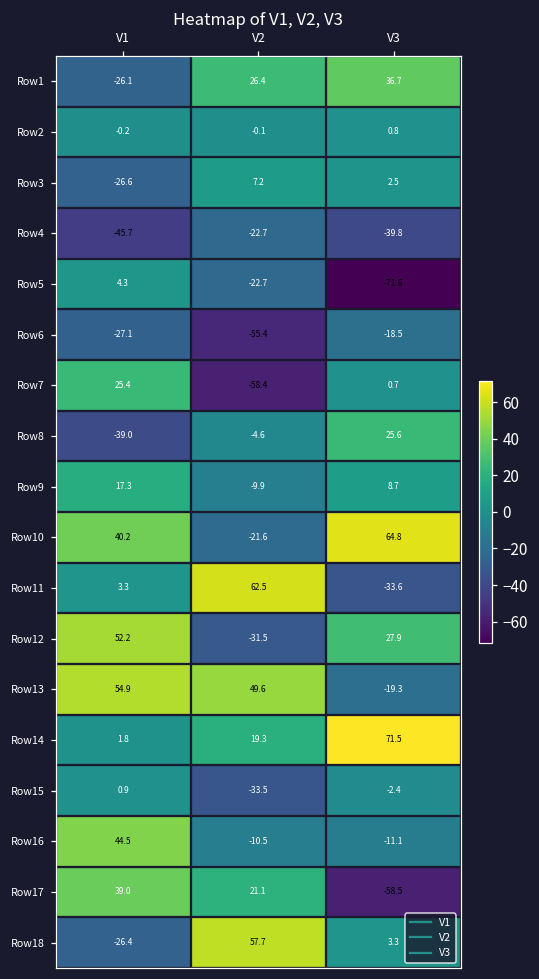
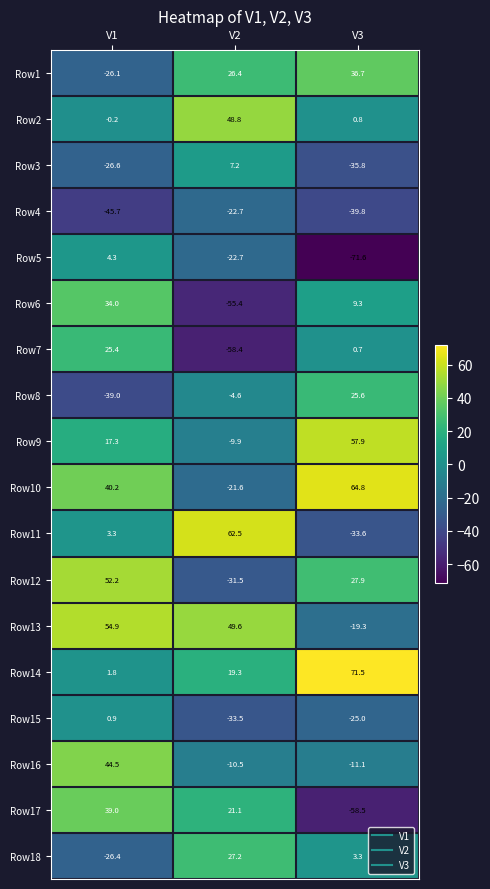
  {
    "Row1": {
      "V1": -26.1,
      "V2": 26.4,
      "V3": 36.7
    },
    "Row2": {
      "V1": -0.2,
-     "V2": -0.1,
+     "V2": 48.8,
      "V3": 0.8
    },
    "Row3": {
      "V1": -26.6,
      "V2": 7.2,
-     "V3": 2.5
+     "V3": -35.8
    },
    "Row4": {
      "V1": -45.7,
      "V2": -22.7,
      "V3": -39.8
    },
    "Row5": {
      "V1": 4.3,
      "V2": -22.7,
      "V3": -71.6
    },
    "Row6": {
-     "V1": -27.1,
+     "V1": 34.0,
      "V2": -55.4,
-     "V3": -18.5
+     "V3": 9.3
    },
    "Row7": {
      "V1": 25.4,
      "V2": -58.4,
      "V3": 0.7
    },
    "Row8": {
      "V1": -39.0,
      "V2": -4.6,
      "V3": 25.6
    },
    "Row9": {
      "V1": 17.3,
      "V2": -9.9,
-     "V3": 8.7
+     "V3": 57.9
    },
    "Row10": {
      "V1": 40.2,
      "V2": -21.6,
      "V3": 64.8
    },
    "Row11": {
      "V1": 3.3,
      "V2": 62.5,
      "V3": -33.6
    },
    "Row12": {
      "V1": 52.2,
      "V2": -31.5,
      "V3": 27.9
    },
    "Row13": {
      "V1": 54.9,
      "V2": 49.6,
      "V3": -19.3
    },
    "Row14": {
      "V1": 1.8,
      "V2": 19.3,
      "V3": 71.5
    },
    "Row15": {
      "V1": 0.9,
      "V2": -33.5,
-     "V3": -2.4
+     "V3": -25.0
    },
    "Row16": {
      "V1": 44.5,
      "V2": -10.5,
      "V3": -11.1
    },
    "Row17": {
      "V1": 39.0,
      "V2": 21.1,
      "V3": -58.5
    },
    "Row18": {
      "V1": -26.4,
-     "V2": 57.7,
+     "V2": 27.2,
      "V3": 3.3
    }
  }
